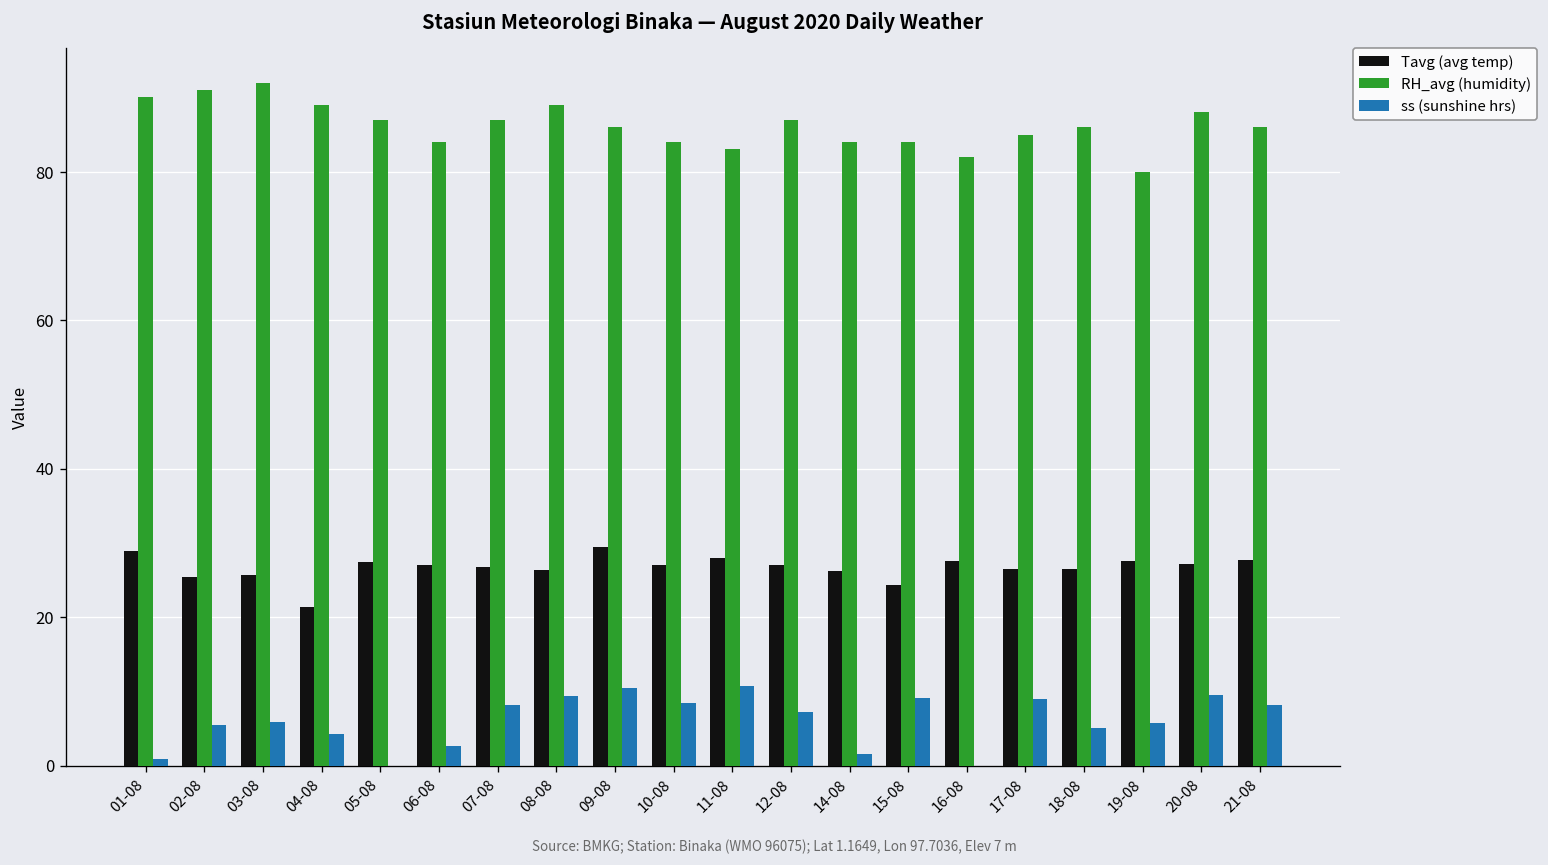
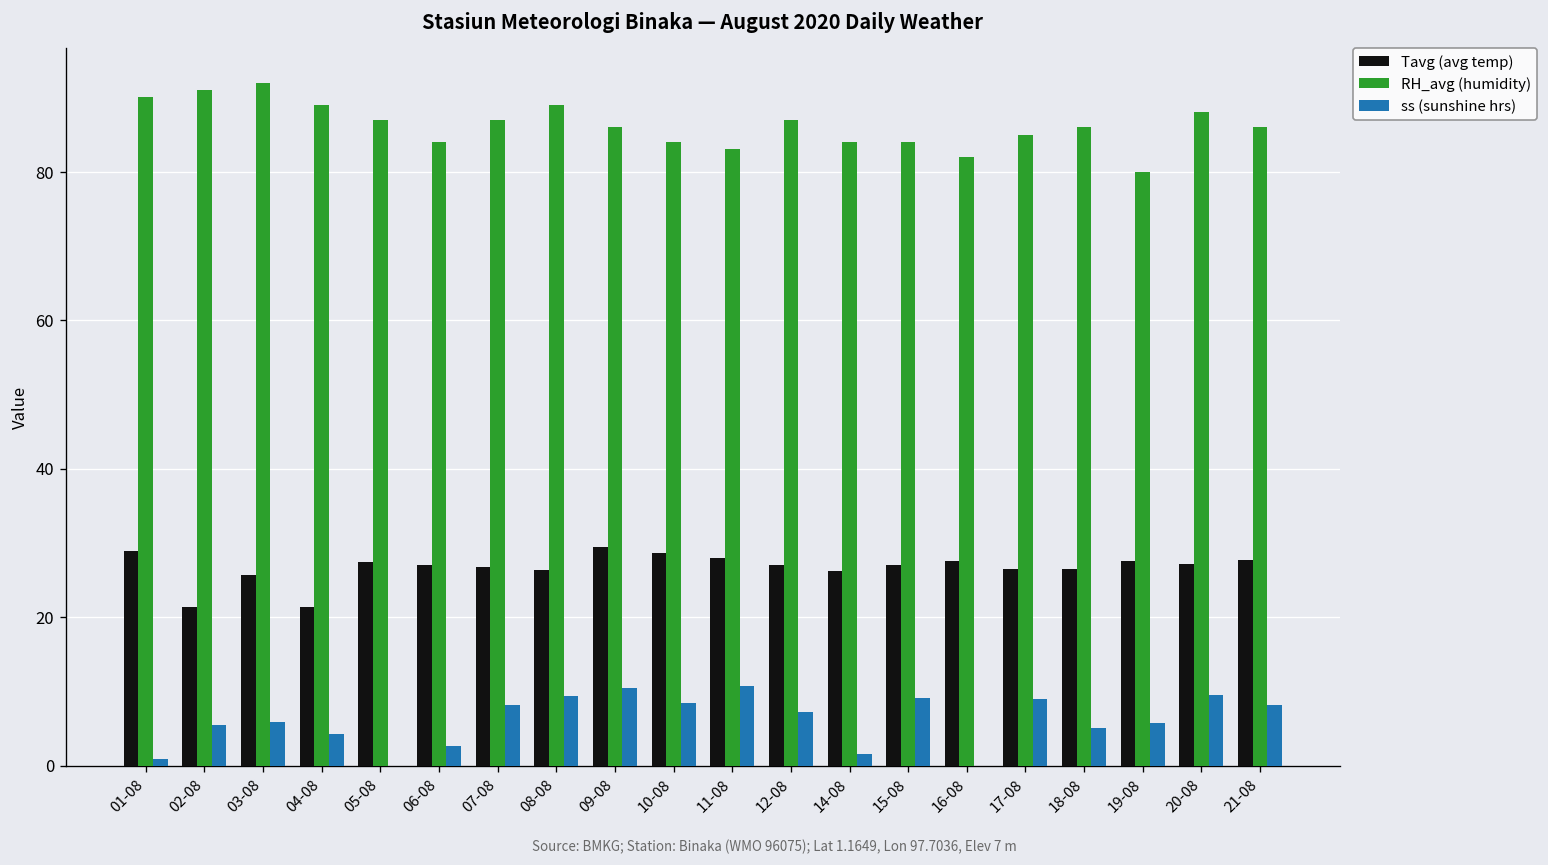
  {
    "Tavg (avg temp)": {
      "01-08": 29,
-     "02-08": 25,
+     "02-08": 21,
      "03-08": 26,
      "04-08": 21,
      "05-08": 27,
      "06-08": 27,
      "07-08": 27,
      "08-08": 26,
      "09-08": 29,
-     "10-08": 27,
+     "10-08": 29,
      "11-08": 28,
      "12-08": 27,
      "14-08": 26,
-     "15-08": 24,
+     "15-08": 27,
      "16-08": 28,
      "17-08": 27,
      "18-08": 27,
      "19-08": 28,
      "20-08": 27,
      "21-08": 28
    },
    "RH_avg (humidity)": {
      "01-08": 90,
      "02-08": 91,
      "03-08": 92,
      "04-08": 89,
      "05-08": 87,
      "06-08": 84,
      "07-08": 87,
      "08-08": 89,
      "09-08": 86,
      "10-08": 84,
      "11-08": 83,
      "12-08": 87,
      "14-08": 84,
      "15-08": 84,
      "16-08": 82,
      "17-08": 85,
      "18-08": 86,
      "19-08": 80,
      "20-08": 88,
      "21-08": 86
    },
    "ss (sunshine hrs)": {
      "01-08": 1,
      "02-08": 5,
      "03-08": 6,
      "04-08": 4,
      "05-08": 0,
      "06-08": 3,
      "07-08": 8,
      "08-08": 9,
      "09-08": 11,
      "10-08": 8,
      "11-08": 11,
      "12-08": 7,
      "14-08": 2,
      "15-08": 9,
      "16-08": 0,
      "17-08": 9,
      "18-08": 5,
      "19-08": 6,
      "20-08": 10,
      "21-08": 8
    }
  }
